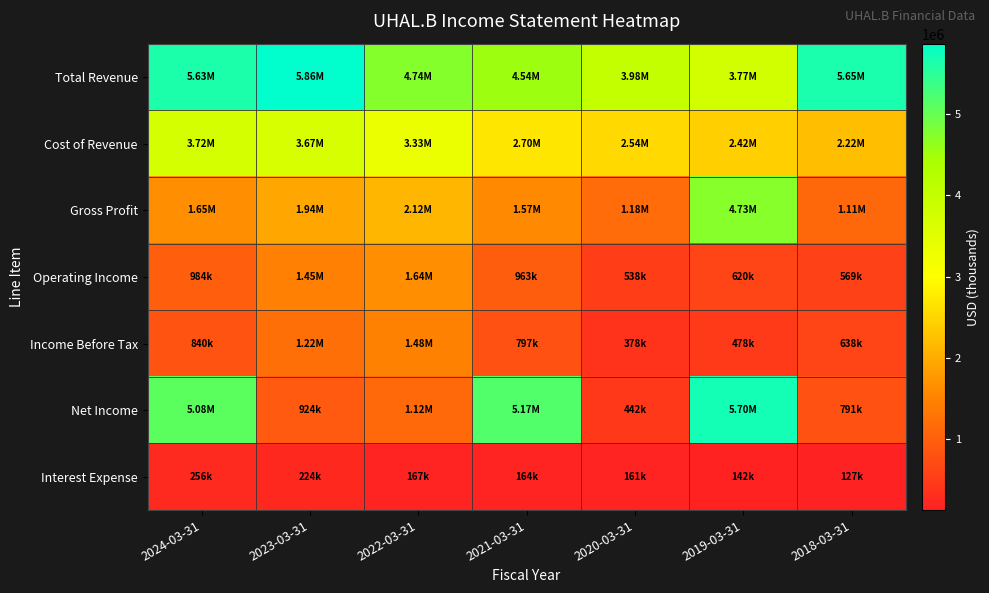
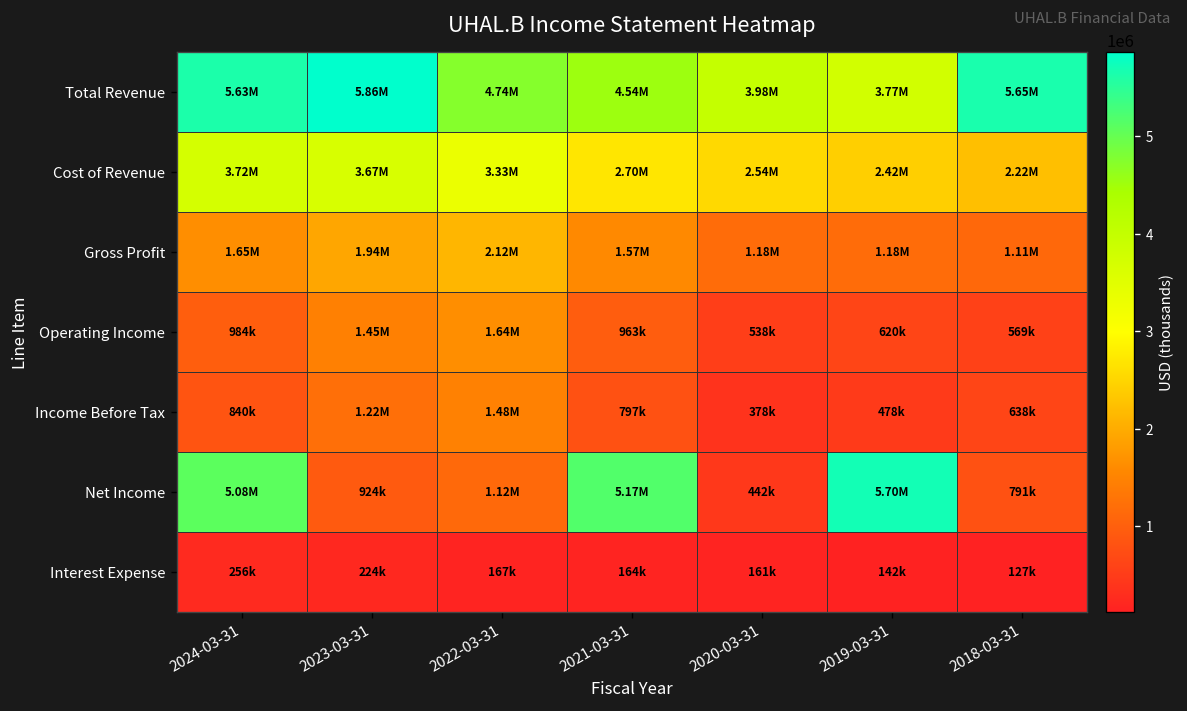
  {
    "Total Revenue": {
      "2024-03-31": "5.63M",
      "2023-03-31": "5.86M",
      "2022-03-31": "4.74M",
      "2021-03-31": "4.54M",
      "2020-03-31": "3.98M",
      "2019-03-31": "3.77M",
      "2018-03-31": "5.65M"
    },
    "Cost of Revenue": {
      "2024-03-31": "3.72M",
      "2023-03-31": "3.67M",
      "2022-03-31": "3.33M",
      "2021-03-31": "2.70M",
      "2020-03-31": "2.54M",
      "2019-03-31": "2.42M",
      "2018-03-31": "2.22M"
    },
    "Gross Profit": {
      "2024-03-31": "1.65M",
      "2023-03-31": "1.94M",
      "2022-03-31": "2.12M",
      "2021-03-31": "1.57M",
      "2020-03-31": "1.18M",
-     "2019-03-31": "4.73M",
+     "2019-03-31": "1.18M",
      "2018-03-31": "1.11M"
    },
    "Operating Income": {
      "2024-03-31": "984k",
      "2023-03-31": "1.45M",
      "2022-03-31": "1.64M",
      "2021-03-31": "963k",
      "2020-03-31": "538k",
      "2019-03-31": "620k",
      "2018-03-31": "569k"
    },
    "Income Before Tax": {
      "2024-03-31": "840k",
      "2023-03-31": "1.22M",
      "2022-03-31": "1.48M",
      "2021-03-31": "797k",
      "2020-03-31": "378k",
      "2019-03-31": "478k",
      "2018-03-31": "638k"
    },
    "Net Income": {
      "2024-03-31": "5.08M",
      "2023-03-31": "924k",
      "2022-03-31": "1.12M",
      "2021-03-31": "5.17M",
      "2020-03-31": "442k",
      "2019-03-31": "5.70M",
      "2018-03-31": "791k"
    },
    "Interest Expense": {
      "2024-03-31": "256k",
      "2023-03-31": "224k",
      "2022-03-31": "167k",
      "2021-03-31": "164k",
      "2020-03-31": "161k",
      "2019-03-31": "142k",
      "2018-03-31": "127k"
    }
  }
